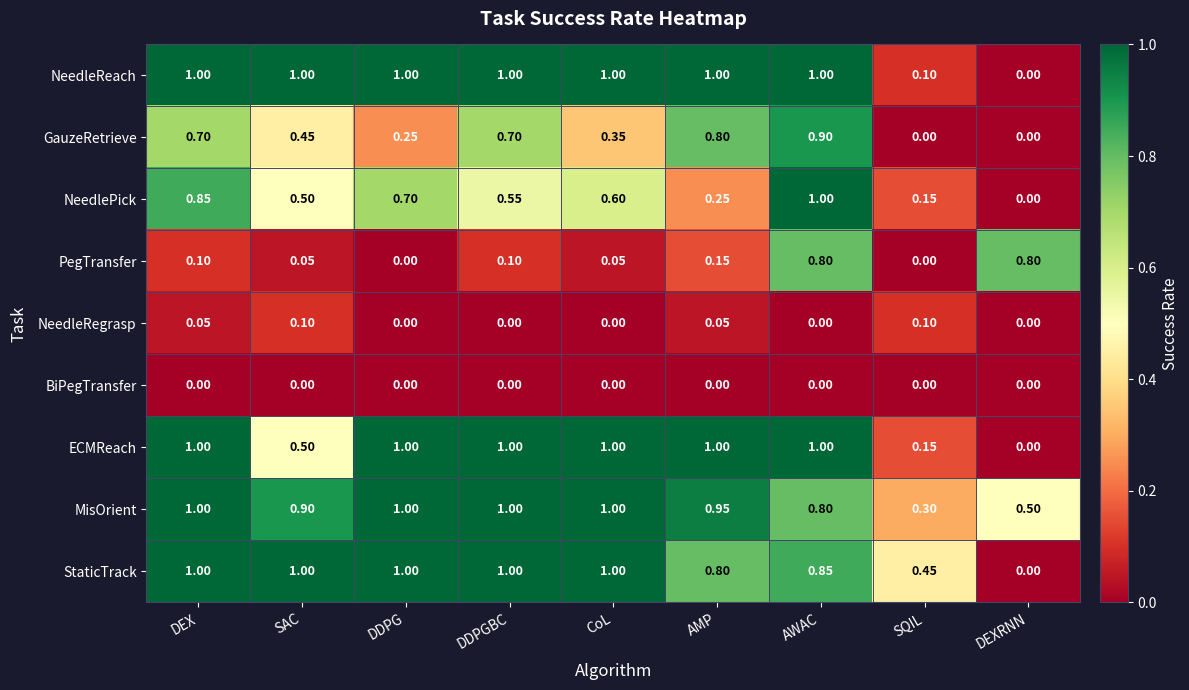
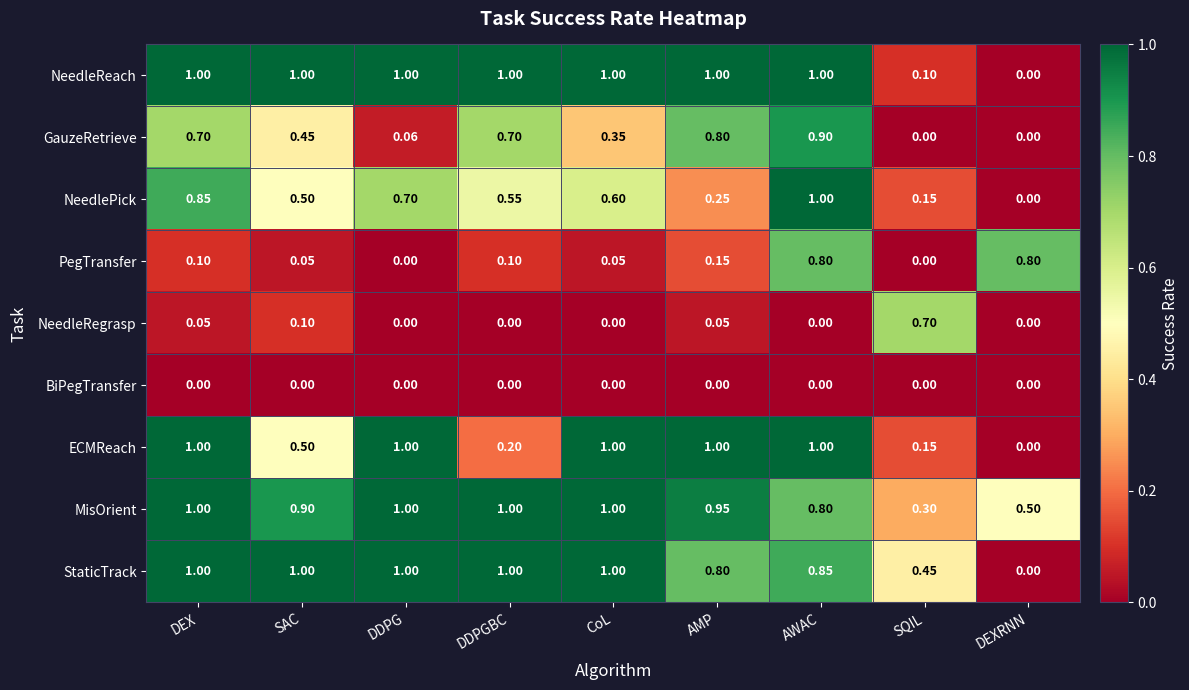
  {
    "NeedleReach": {
      "DEX": 1.00,
      "SAC": 1.00,
      "DDPG": 1.00,
      "DDPGBC": 1.00,
      "CoL": 1.00,
      "AMP": 1.00,
      "AWAC": 1.00,
      "SQIL": 0.10,
      "DEXRNN": 0.00
    },
    "GauzeRetrieve": {
      "DEX": 0.70,
      "SAC": 0.45,
-     "DDPG": 0.25,
+     "DDPG": 0.06,
      "DDPGBC": 0.70,
      "CoL": 0.35,
      "AMP": 0.80,
      "AWAC": 0.90,
      "SQIL": 0.00,
      "DEXRNN": 0.00
    },
    "NeedlePick": {
      "DEX": 0.85,
      "SAC": 0.50,
      "DDPG": 0.70,
      "DDPGBC": 0.55,
      "CoL": 0.60,
      "AMP": 0.25,
      "AWAC": 1.00,
      "SQIL": 0.15,
      "DEXRNN": 0.00
    },
    "PegTransfer": {
      "DEX": 0.10,
      "SAC": 0.05,
      "DDPG": 0.00,
      "DDPGBC": 0.10,
      "CoL": 0.05,
      "AMP": 0.15,
      "AWAC": 0.80,
      "SQIL": 0.00,
      "DEXRNN": 0.80
    },
    "NeedleRegrasp": {
      "DEX": 0.05,
      "SAC": 0.10,
      "DDPG": 0.00,
      "DDPGBC": 0.00,
      "CoL": 0.00,
      "AMP": 0.05,
      "AWAC": 0.00,
-     "SQIL": 0.10,
+     "SQIL": 0.70,
      "DEXRNN": 0.00
    },
    "BiPegTransfer": {
      "DEX": 0.00,
      "SAC": 0.00,
      "DDPG": 0.00,
      "DDPGBC": 0.00,
      "CoL": 0.00,
      "AMP": 0.00,
      "AWAC": 0.00,
      "SQIL": 0.00,
      "DEXRNN": 0.00
    },
    "ECMReach": {
      "DEX": 1.00,
      "SAC": 0.50,
      "DDPG": 1.00,
-     "DDPGBC": 1.00,
+     "DDPGBC": 0.20,
      "CoL": 1.00,
      "AMP": 1.00,
      "AWAC": 1.00,
      "SQIL": 0.15,
      "DEXRNN": 0.00
    },
    "MisOrient": {
      "DEX": 1.00,
      "SAC": 0.90,
      "DDPG": 1.00,
      "DDPGBC": 1.00,
      "CoL": 1.00,
      "AMP": 0.95,
      "AWAC": 0.80,
      "SQIL": 0.30,
      "DEXRNN": 0.50
    },
    "StaticTrack": {
      "DEX": 1.00,
      "SAC": 1.00,
      "DDPG": 1.00,
      "DDPGBC": 1.00,
      "CoL": 1.00,
      "AMP": 0.80,
      "AWAC": 0.85,
      "SQIL": 0.45,
      "DEXRNN": 0.00
    }
  }
